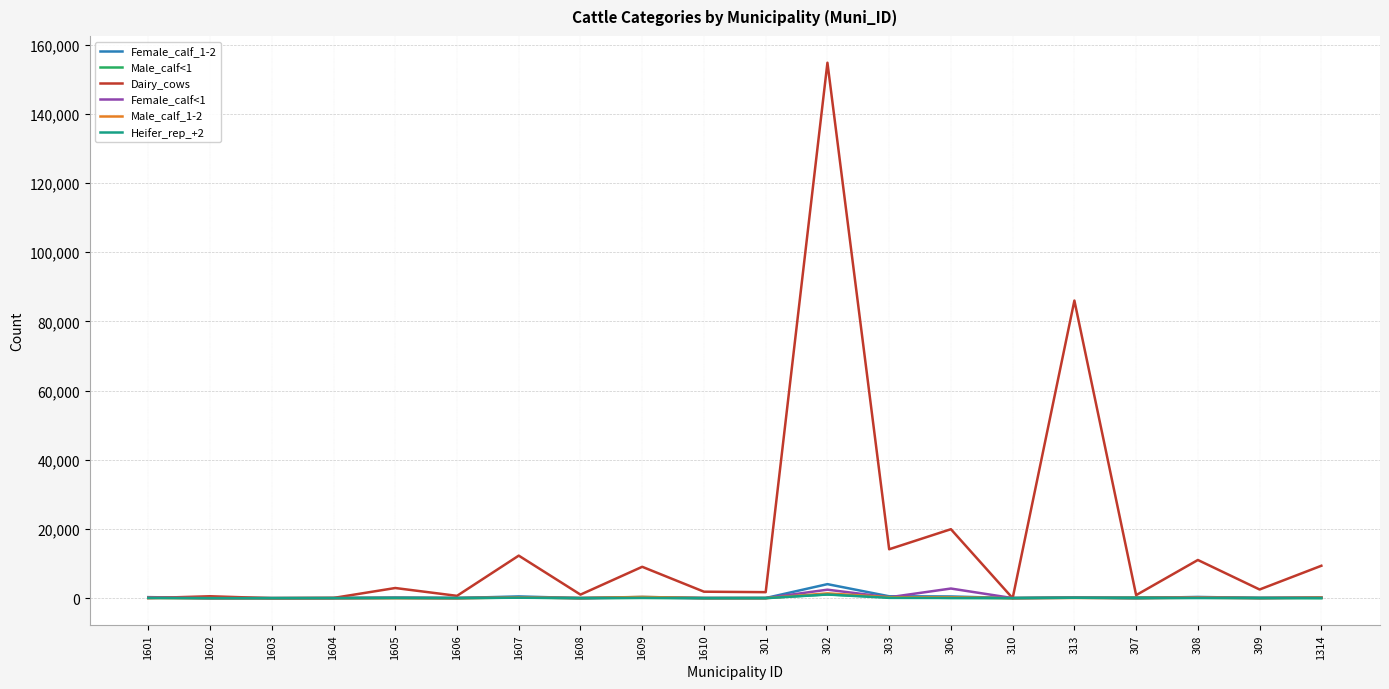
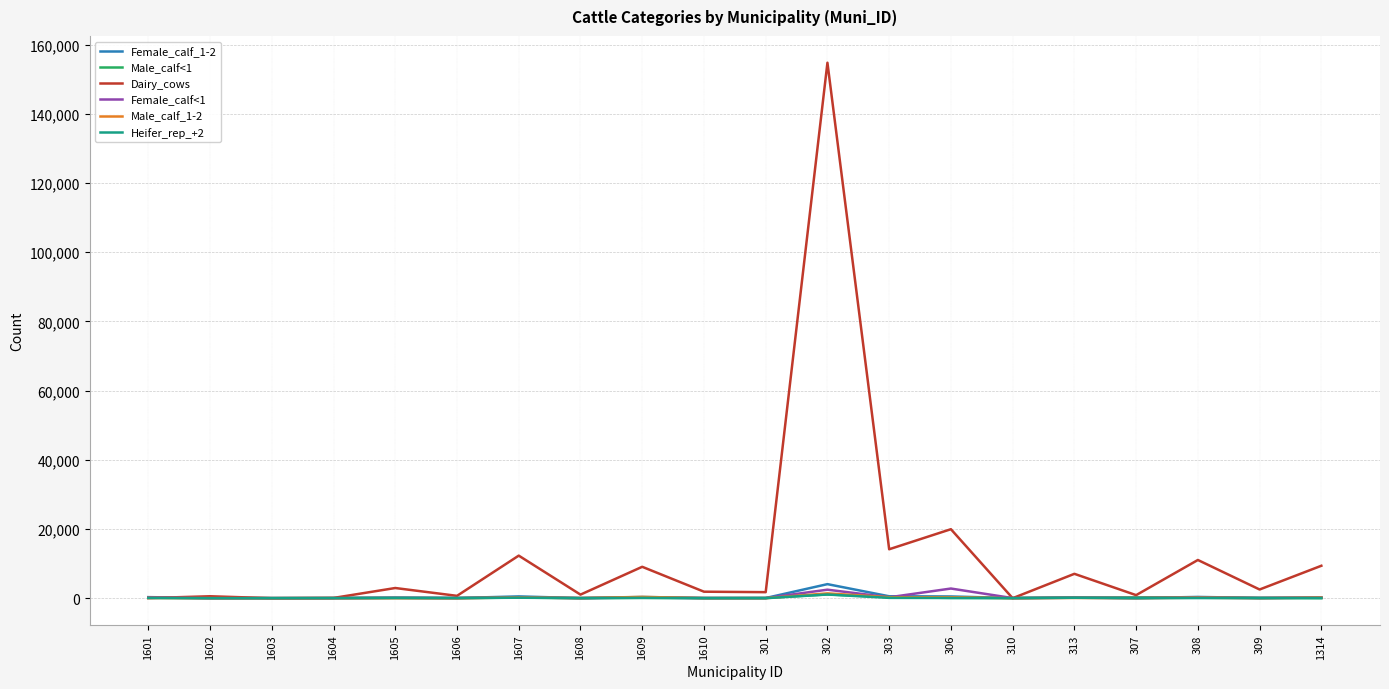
  {
    "Female_calf_1-2": {
      "302": "4,000"
    },
    "Dairy_cows": {
      "1605": "3,000",
      "1607": "12,000",
      "1608": "1,000",
      "1609": "9,000",
      "1610": "2,000",
      "301": "2,000",
      "302": "155,000",
      "303": "14,000",
      "306": "20,000",
-     "313": "86,000",
+     "313": "7,000",
      "308": "11,000",
      "309": "3,000",
      "1314": "9,000"
    },
    "Female_calf<1": {
      "302": "2,000",
      "306": "3,000"
    }
  }
